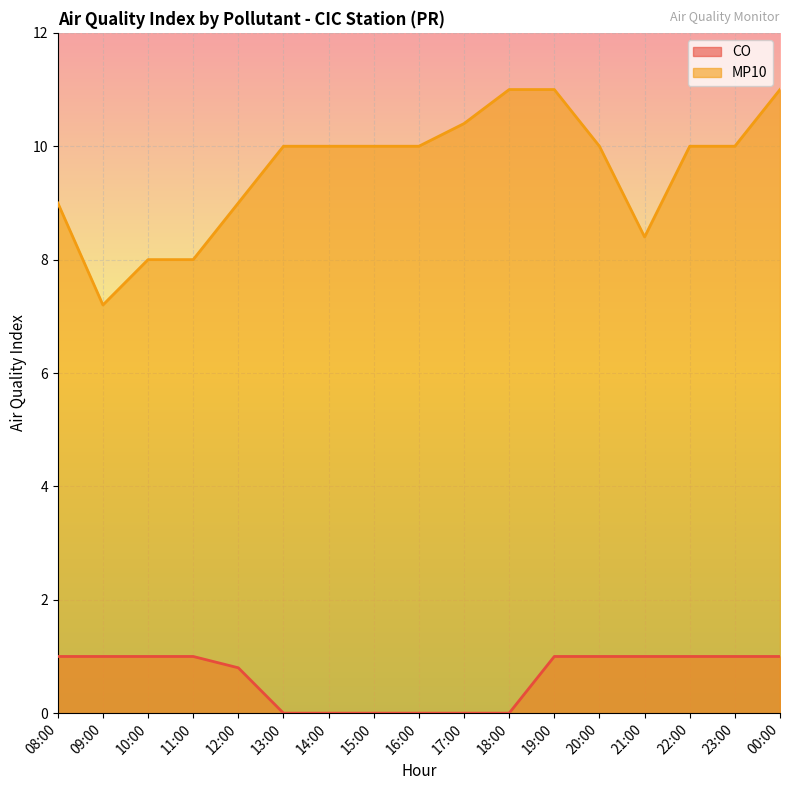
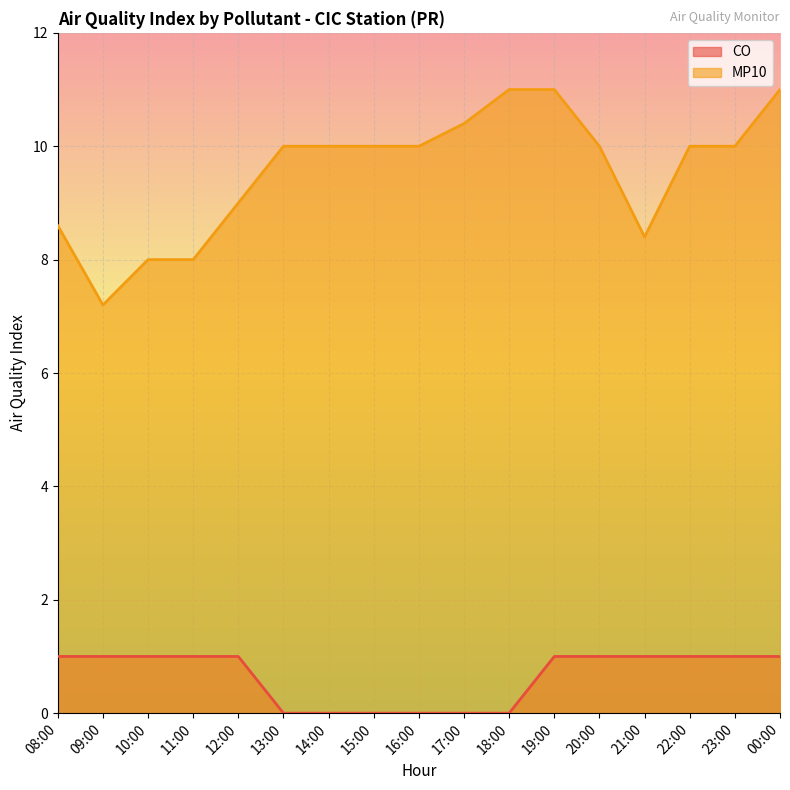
  {
    "CO": {
      "08:00": 1.0,
      "09:00": 1.0,
      "10:00": 1.0,
      "11:00": 1.0,
-     "12:00": 0.8,
+     "12:00": 1.0,
      "13:00": 0.0,
      "14:00": 0.0,
      "15:00": 0.0,
      "16:00": 0.0,
      "17:00": 0.0,
      "18:00": 0.0,
      "19:00": 1.0,
      "20:00": 1.0,
      "21:00": 1.0,
      "22:00": 1.0,
      "23:00": 1.0,
      "00:00": 1.0
    },
    "MP10": {
-     "08:00": 9.0,
+     "08:00": 8.6,
      "09:00": 7.2,
      "10:00": 8.0,
      "11:00": 8.0,
      "12:00": 9.0,
      "13:00": 10.0,
      "14:00": 10.0,
      "15:00": 10.0,
      "16:00": 10.0,
      "17:00": 10.4,
      "18:00": 11.0,
      "19:00": 11.0,
      "20:00": 10.0,
      "21:00": 8.4,
      "22:00": 10.0,
      "23:00": 10.0,
      "00:00": 11.0
    }
  }
